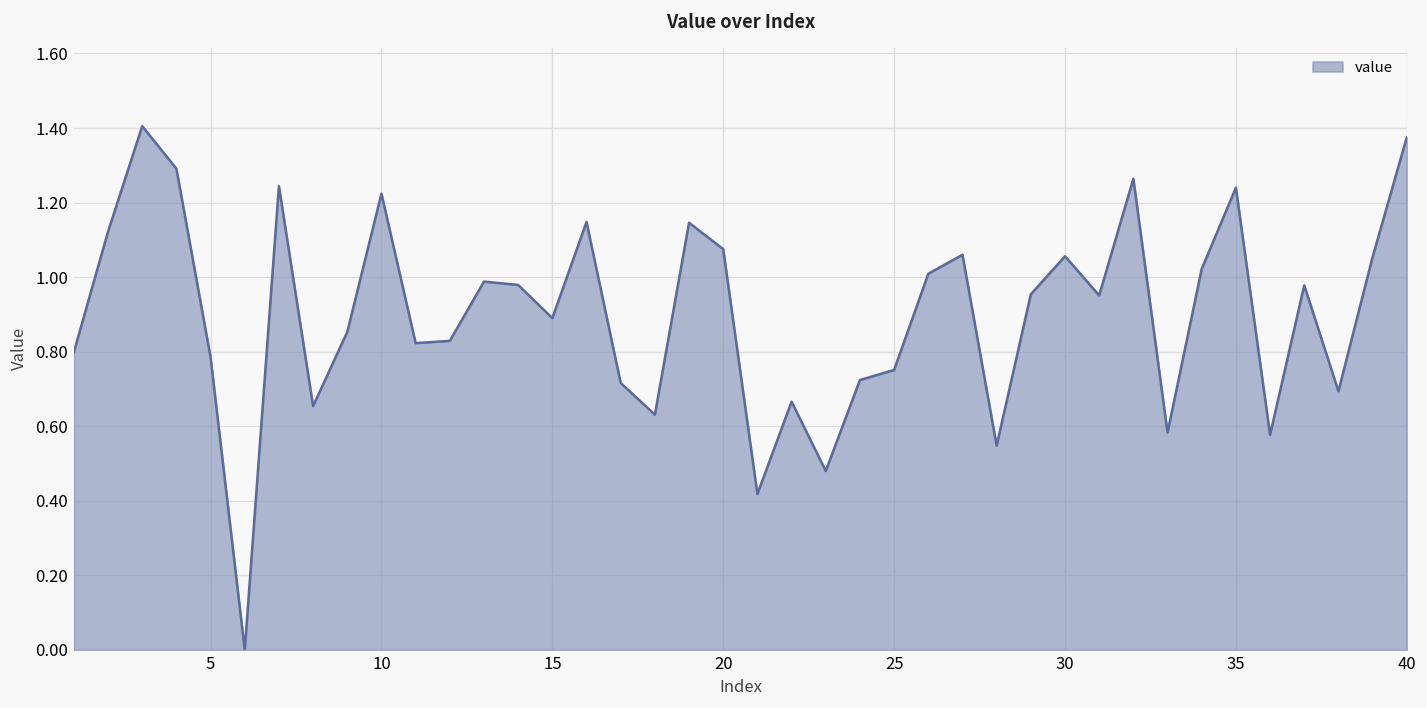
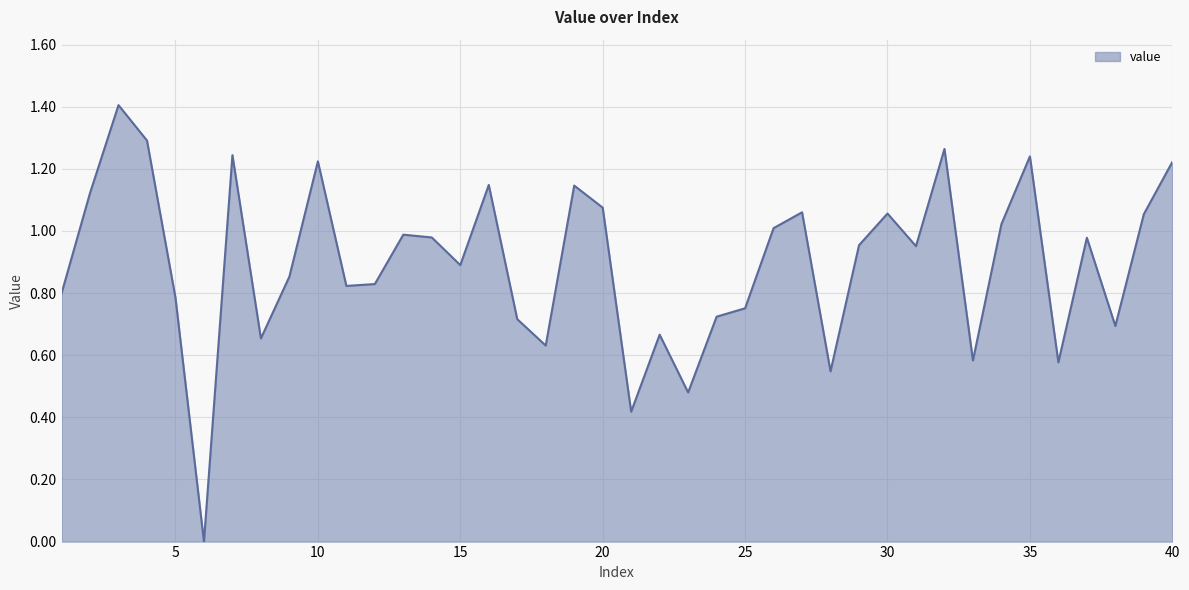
  {
    "5": 0.79,
    "10": 1.22,
    "15": 0.89,
    "20": 1.08,
    "25": 0.75,
    "30": 1.06,
    "35": 1.24,
-   "40": 1.38
+   "40": 1.22
  }
